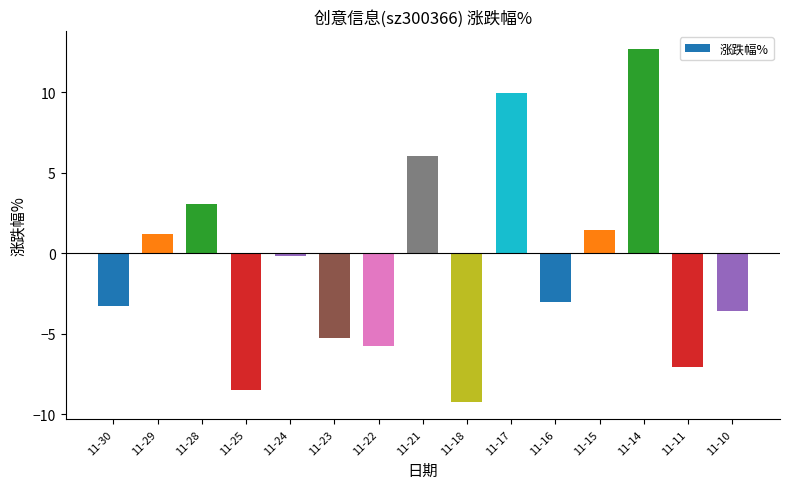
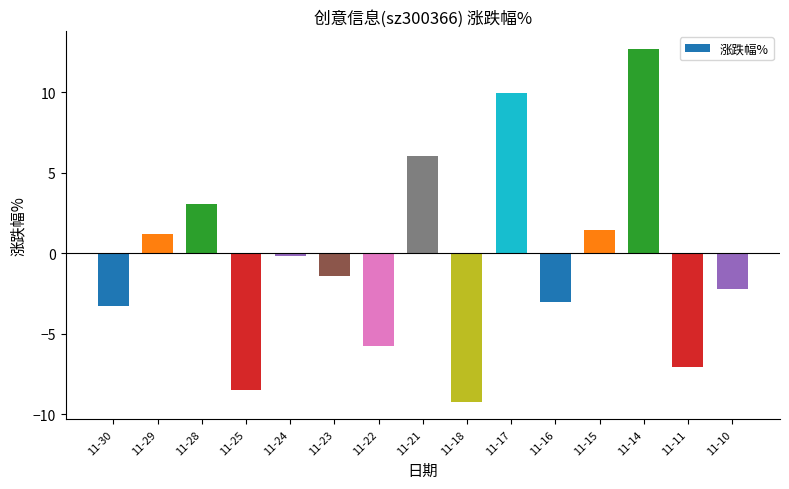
  {
    "11-30": -3.3,
    "11-29": 1.2,
    "11-28": 3.1,
    "11-25": -8.5,
    "11-24": -0.2,
-   "11-23": -5.3,
+   "11-23": -1.4,
    "11-22": -5.8,
    "11-21": 6.0,
    "11-18": -9.2,
    "11-17": 10.0,
    "11-16": -3.0,
    "11-15": 1.4,
    "11-14": 12.7,
    "11-11": -7.0,
-   "11-10": -3.6
+   "11-10": -2.2
  }
